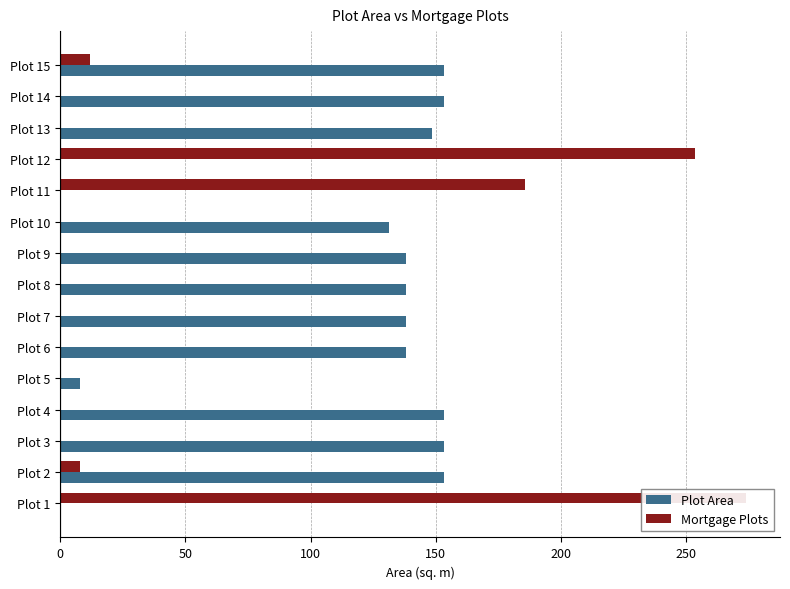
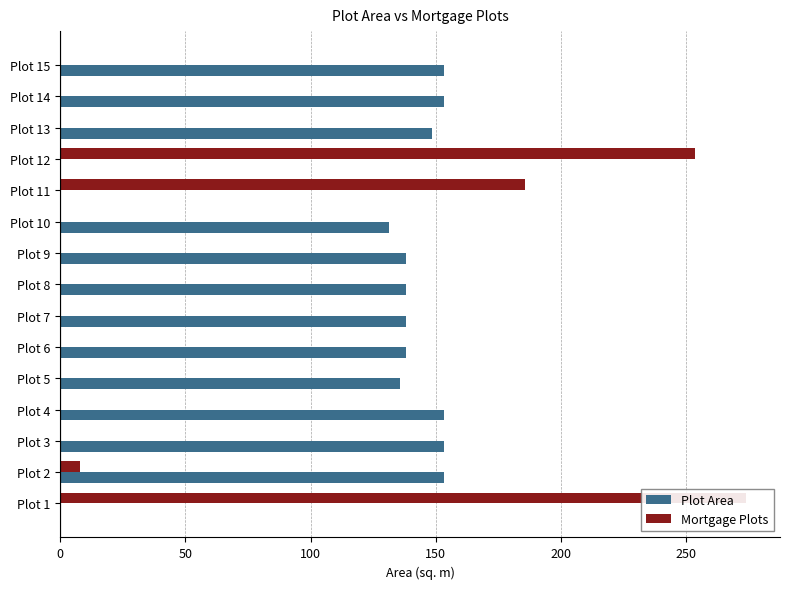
  {
    "Plot Area": {
      "Plot 15": 153,
      "Plot 14": 153,
      "Plot 13": 149,
      "Plot 12": 0,
      "Plot 11": 0,
      "Plot 10": 131,
      "Plot 9": 138,
      "Plot 8": 138,
      "Plot 7": 138,
      "Plot 6": 138,
-     "Plot 5": 8,
+     "Plot 5": 136,
      "Plot 4": 153,
      "Plot 3": 153,
      "Plot 2": 153,
      "Plot 1": 0
    },
    "Mortgage Plots": {
-     "Plot 15": 12,
+     "Plot 15": 0,
      "Plot 14": 0,
      "Plot 13": 0,
      "Plot 12": 253,
      "Plot 11": 186,
      "Plot 10": 0,
      "Plot 9": 0,
      "Plot 8": 0,
      "Plot 7": 0,
      "Plot 6": 0,
      "Plot 5": 0,
      "Plot 4": 0,
      "Plot 3": 0,
      "Plot 2": 8
    }
  }
